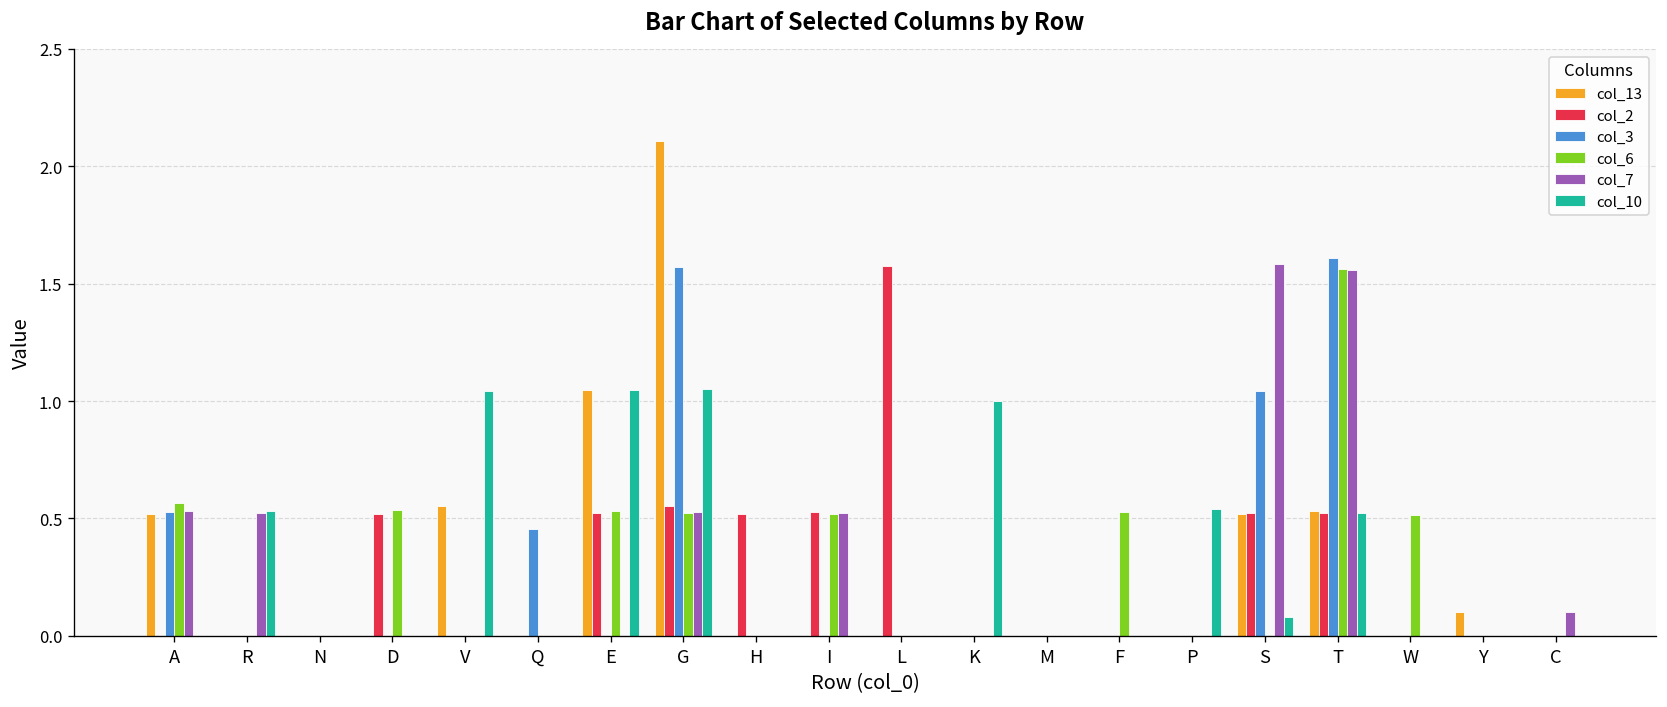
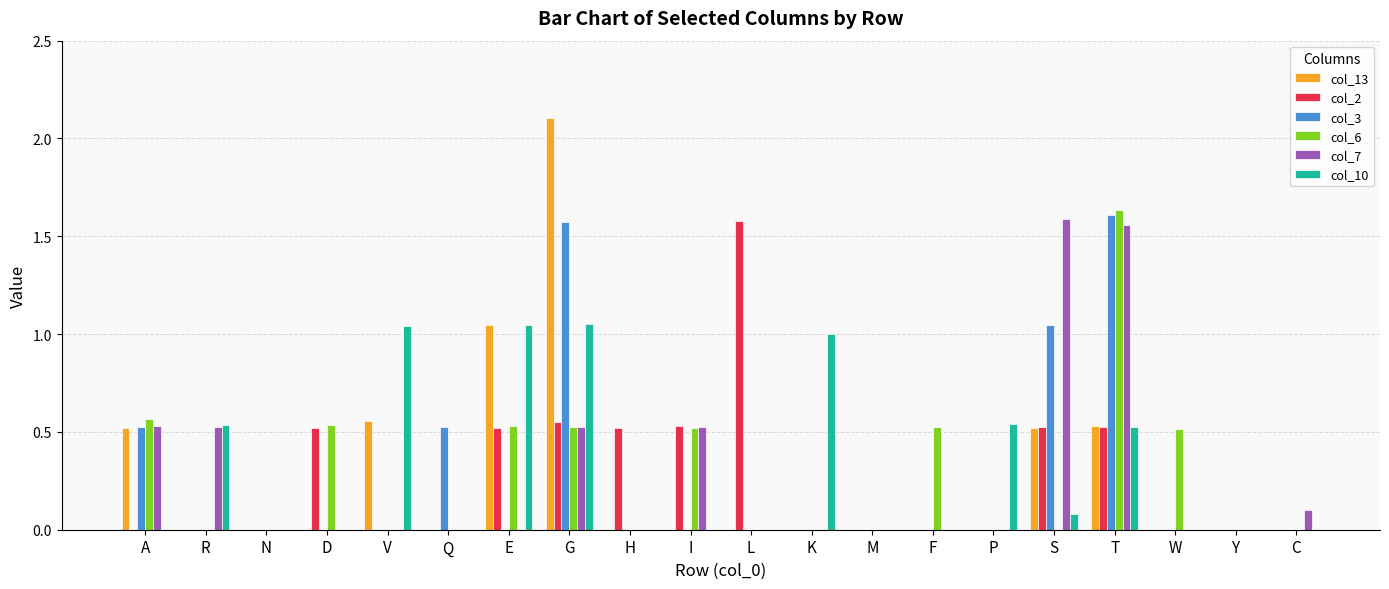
  {
    "col_13": {
      "A": 0.52,
      "R": 0.0,
      "N": 0.0,
      "D": 0.0,
      "V": 0.55,
      "Q": 0.0,
      "E": 1.05,
      "G": 2.1,
      "H": 0.0,
      "I": 0.0,
      "L": 0.0,
      "K": 0.0,
      "M": 0.0,
      "F": 0.0,
      "P": 0.0,
      "S": 0.52,
      "T": 0.53,
      "W": 0.0,
-     "Y": 0.1,
+     "Y": 0.0,
      "C": 0.0
    },
    "col_2": {
      "A": 0.00,
      "R": 0.00,
      "N": 0.00,
      "D": 0.52,
      "V": 0.00,
      "Q": 0.00,
      "E": 0.52,
      "G": 0.55,
      "H": 0.52,
      "I": 0.53,
      "L": 1.58,
      "K": 0.00,
      "M": 0.00,
      "F": 0.00,
      "P": 0.00,
      "S": 0.52,
      "T": 0.52,
      "W": 0.00,
      "Y": 0.00,
      "C": 0.00
    },
    "col_3": {
      "A": 0.53,
      "R": 0.00,
      "N": 0.00,
      "D": 0.00,
      "V": 0.00,
-     "Q": 0.45,
+     "Q": 0.53,
      "E": 0.00,
      "G": 1.57,
      "H": 0.00,
      "I": 0.00,
      "L": 0.00,
      "K": 0.00,
      "M": 0.00,
      "F": 0.00,
      "P": 0.00,
      "S": 1.04,
      "T": 1.61,
      "W": 0.00,
      "Y": 0.00,
      "C": 0.00
    },
    "col_6": {
      "A": 0.56,
      "R": 0.00,
      "N": 0.00,
      "D": 0.54,
      "V": 0.00,
      "Q": 0.00,
      "E": 0.53,
      "G": 0.52,
      "H": 0.00,
      "I": 0.52,
      "L": 0.00,
      "K": 0.00,
      "M": 0.00,
      "F": 0.53,
      "P": 0.00,
      "S": 0.00,
-     "T": 1.56,
+     "T": 1.63,
      "W": 0.52,
      "Y": 0.00,
      "C": 0.00
    },
    "col_7": {
      "A": 0.53,
      "R": 0.53,
      "N": 0.00,
      "D": 0.00,
      "V": 0.00,
      "Q": 0.00,
      "E": 0.00,
      "G": 0.53,
      "H": 0.00,
      "I": 0.52,
      "L": 0.00,
      "K": 0.00,
      "M": 0.00,
      "F": 0.00,
      "P": 0.00,
      "S": 1.59,
      "T": 1.56,
      "W": 0.00,
      "Y": 0.00,
      "C": 0.10
    },
    "col_10": {
      "A": 0.00,
      "R": 0.53,
      "N": 0.00,
      "D": 0.00,
      "V": 1.04,
      "Q": 0.00,
      "E": 1.05,
      "G": 1.05,
      "H": 0.00,
      "I": 0.00,
      "L": 0.00,
      "K": 1.00,
      "M": 0.00,
      "F": 0.00,
      "P": 0.54,
      "S": 0.08,
      "T": 0.52,
      "W": 0.00,
      "Y": 0.00,
      "C": 0.00
    }
  }
